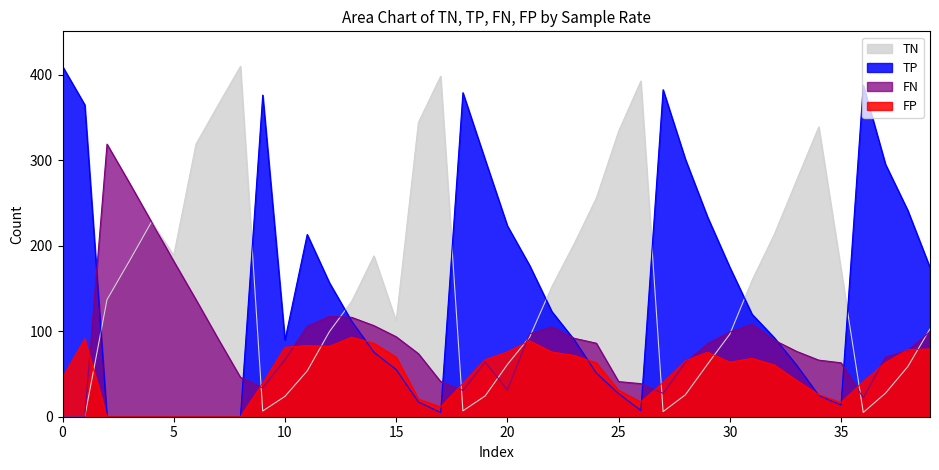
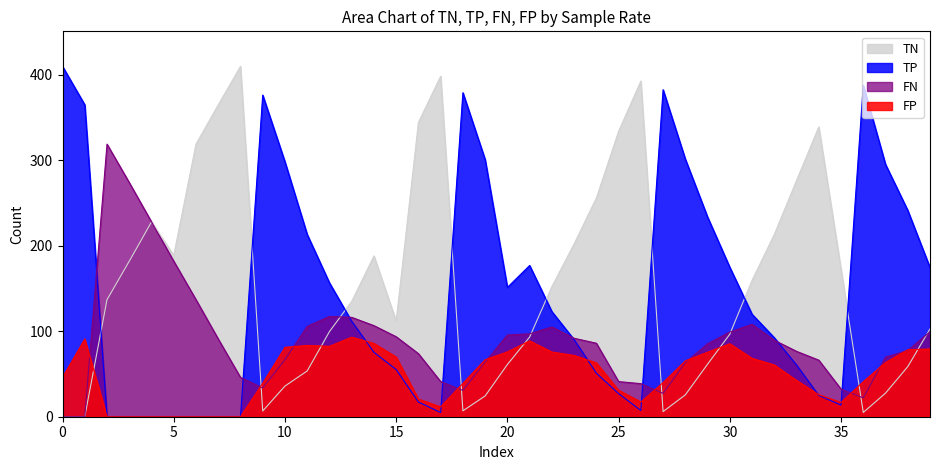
  {
    "TN": {
      "5": 190,
-     "10": 20,
+     "10": 40,
      "15": 110,
      "20": 60,
      "25": 330,
      "35": 170
    },
    "TP": {
      "0": 410,
-     "10": 90,
+     "10": 300,
      "15": 60,
-     "20": 220,
+     "20": 150,
      "25": 30,
      "30": 170
    },
    "FN": {
      "5": 180,
      "10": 70,
      "15": 90,
-     "20": 30,
+     "20": 100,
      "25": 40,
-     "35": 60
+     "35": 30
    },
    "FP": {
      "0": 50,
      "10": 80,
      "15": 70,
      "20": 80,
      "25": 30,
-     "30": 60
+     "30": 90
    }
  }
